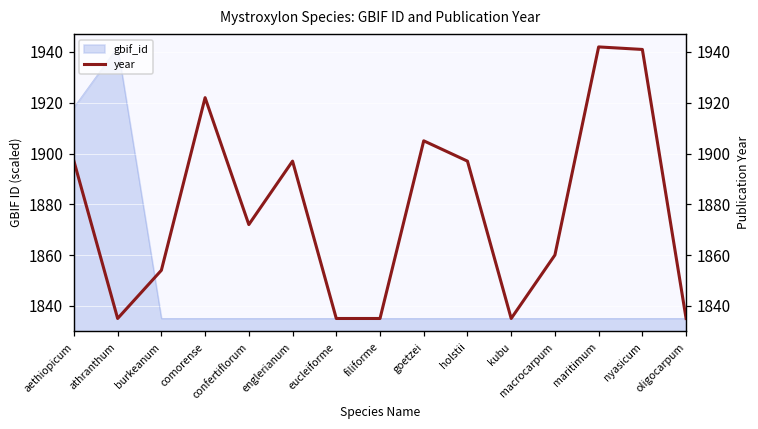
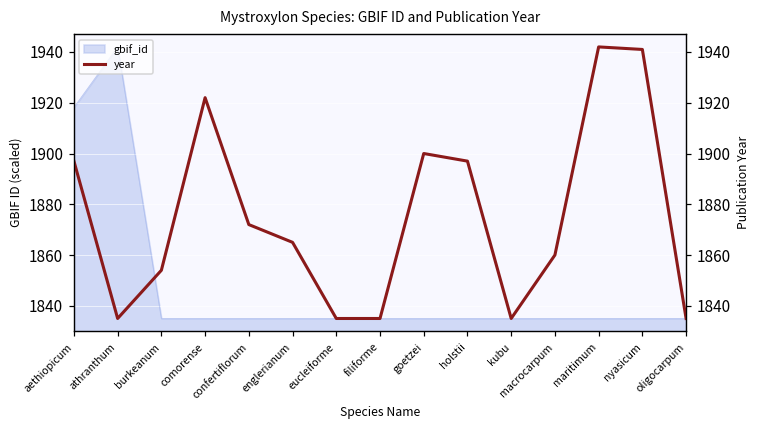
  {
    "gbif_id": {
      "aethiopicum": 1918,
      "burkeanum": 1835,
      "comorense": 1835,
      "confertiflorum": 1835,
      "englerianum": 1835,
      "eucleiforme": 1835,
      "filiforme": 1835,
      "goetzei": 1835,
      "holstii": 1835,
      "kubu": 1835,
      "macrocarpum": 1835,
      "maritimum": 1835,
      "nyasicum": 1835,
      "oligocarpum": 1835
    },
    "year": {
      "aethiopicum": 1897,
      "athranthum": 1835,
      "burkeanum": 1854,
      "comorense": 1922,
      "confertiflorum": 1872,
-     "englerianum": 1897,
+     "englerianum": 1865,
      "eucleiforme": 1835,
      "filiforme": 1835,
-     "goetzei": 1905,
+     "goetzei": 1900,
      "holstii": 1897,
      "kubu": 1835,
      "macrocarpum": 1860,
      "maritimum": 1942,
      "nyasicum": 1941,
      "oligocarpum": 1835
    }
  }
